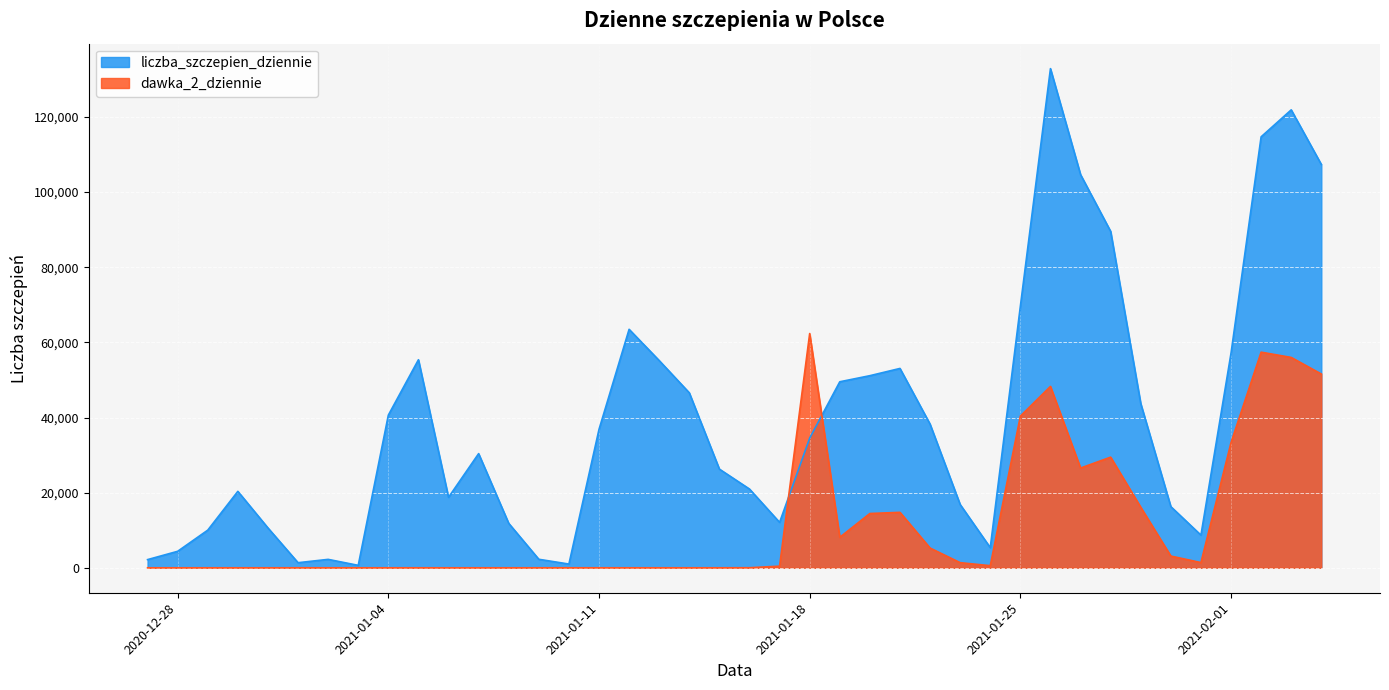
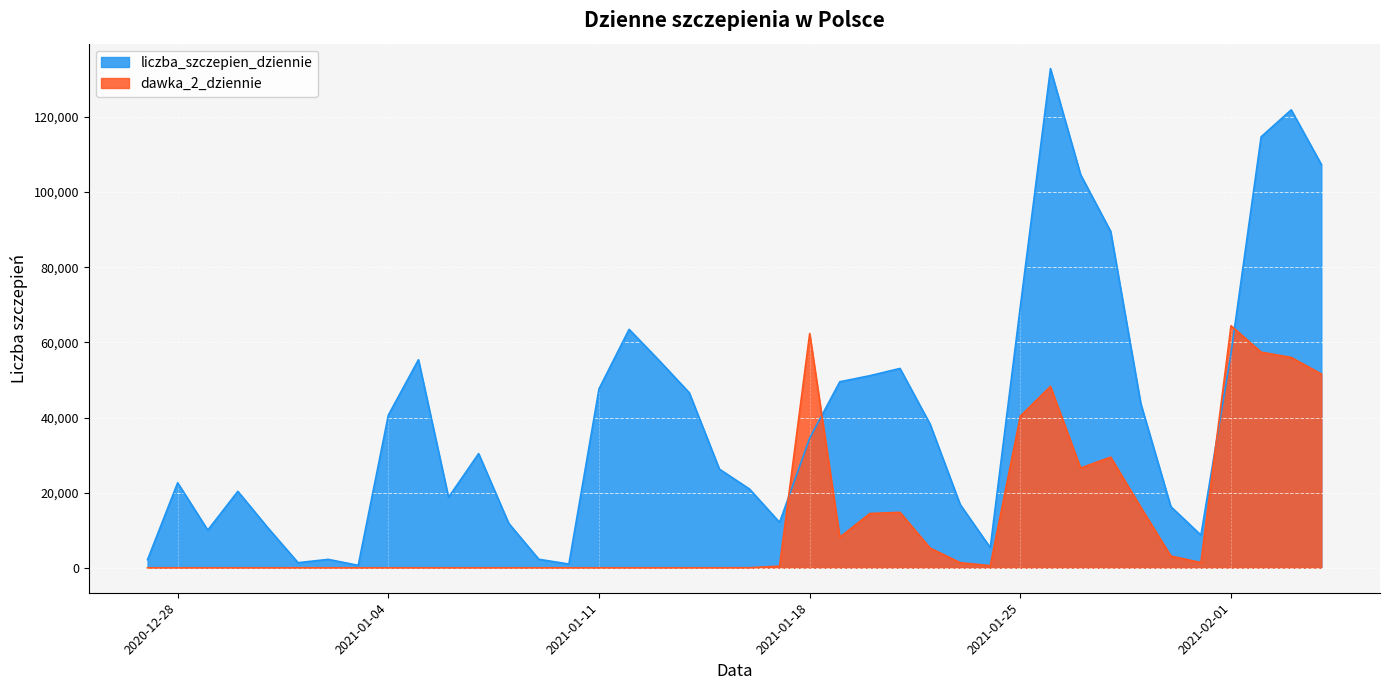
  {
    "liczba_szczepien_dziennie": {
-     "2020-12-28": "4,000",
+     "2020-12-28": "23,000",
      "2021-01-04": "41,000",
-     "2021-01-11": "37,000",
+     "2021-01-11": "48,000",
      "2021-01-18": "35,000",
      "2021-01-25": "70,000",
      "2021-02-01": "57,000"
    },
    "dawka_2_dziennie": {
      "2020-12-28": "0",
      "2021-01-04": "0",
      "2021-01-11": "0",
      "2021-01-18": "62,000",
      "2021-01-25": "40,000",
-     "2021-02-01": "33,000"
+     "2021-02-01": "64,000"
    }
  }
